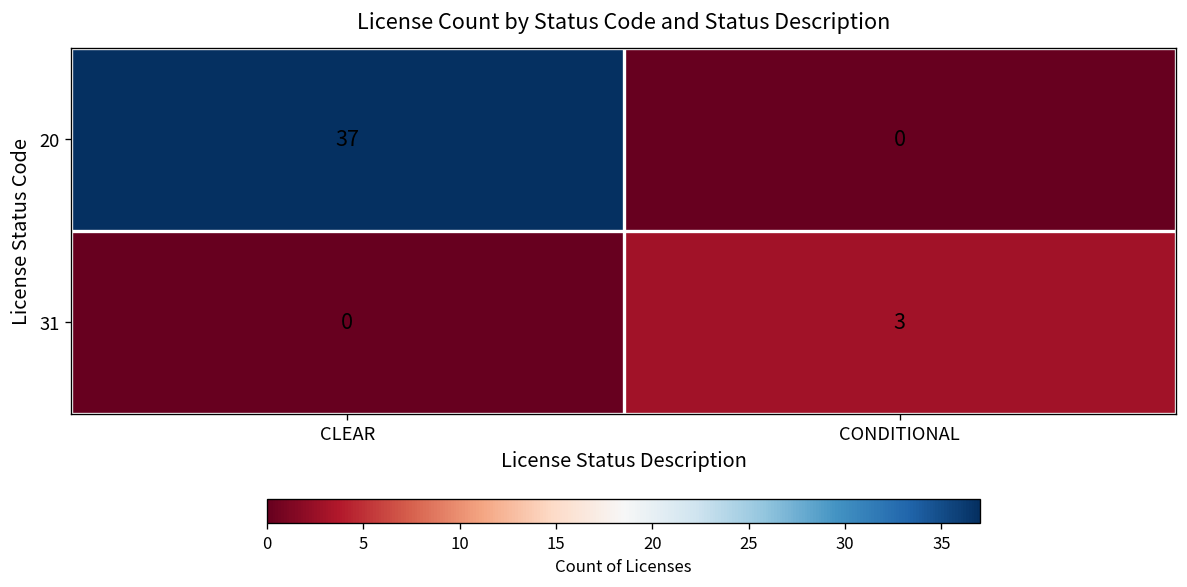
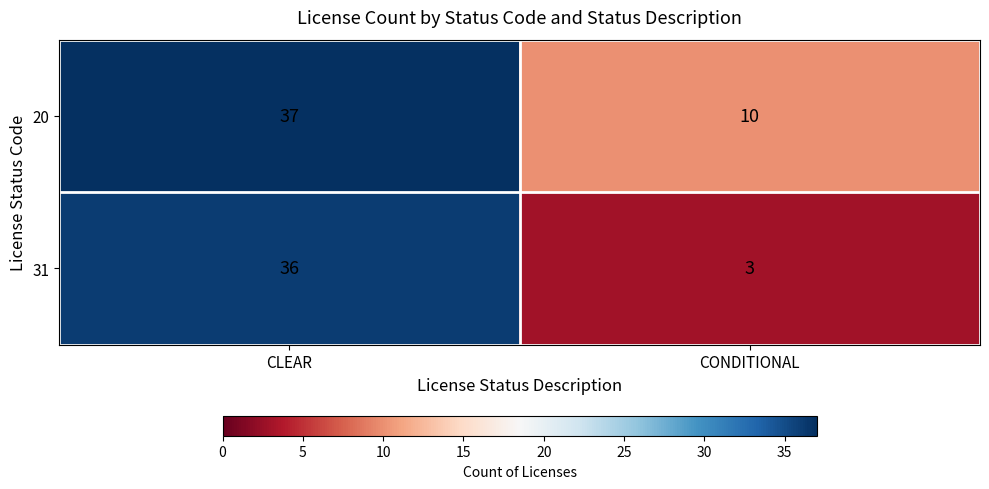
  {
    "20": {
      "CLEAR": 37,
-     "CONDITIONAL": 0
+     "CONDITIONAL": 10
    },
    "31": {
-     "CLEAR": 0,
+     "CLEAR": 36,
      "CONDITIONAL": 3
    }
  }
